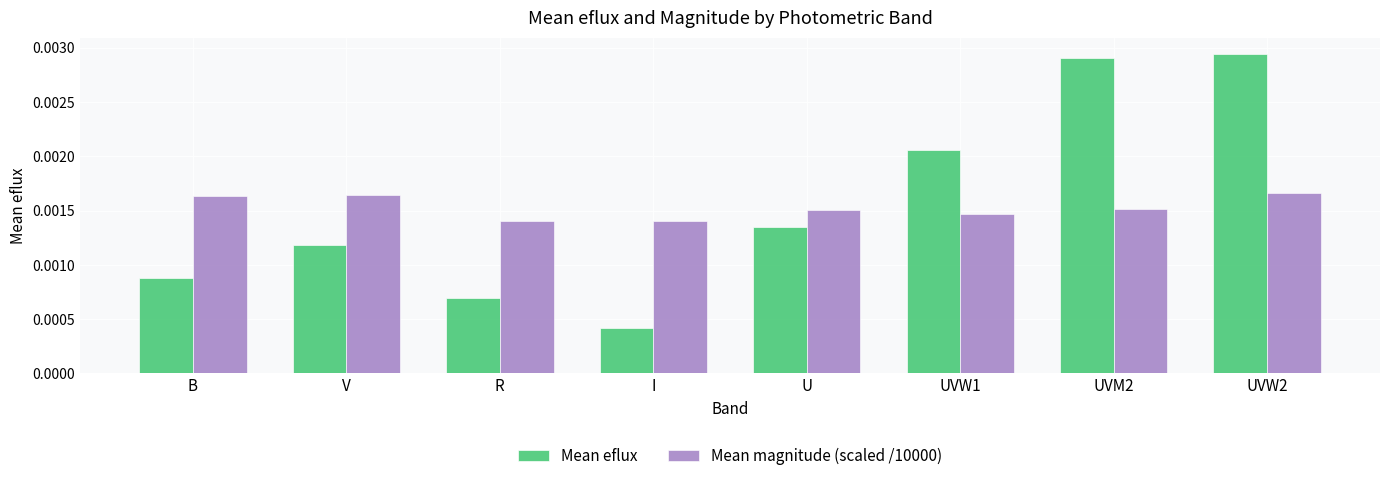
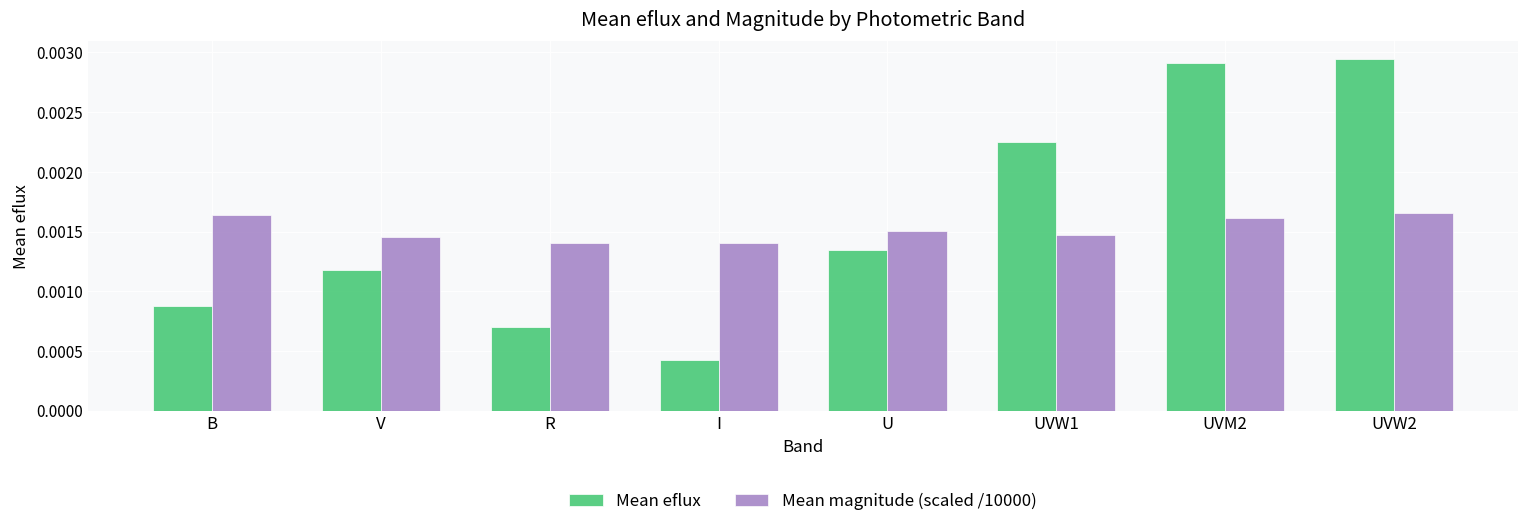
  {
    "Mean eflux": {
      "B": 0.00088,
      "V": 0.00118,
      "R": 0.00070,
      "I": 0.00042,
      "U": 0.00135,
-     "UVW1": 0.00206,
+     "UVW1": 0.00225,
      "UVM2": 0.00291,
      "UVW2": 0.00295
    },
    "Mean magnitude (scaled /10000)": {
      "B": 0.00164,
-     "V": 0.00165,
+     "V": 0.00146,
      "R": 0.00141,
      "I": 0.00141,
      "U": 0.00151,
      "UVW1": 0.00147,
-     "UVM2": 0.00151,
+     "UVM2": 0.00162,
      "UVW2": 0.00166
    }
  }
